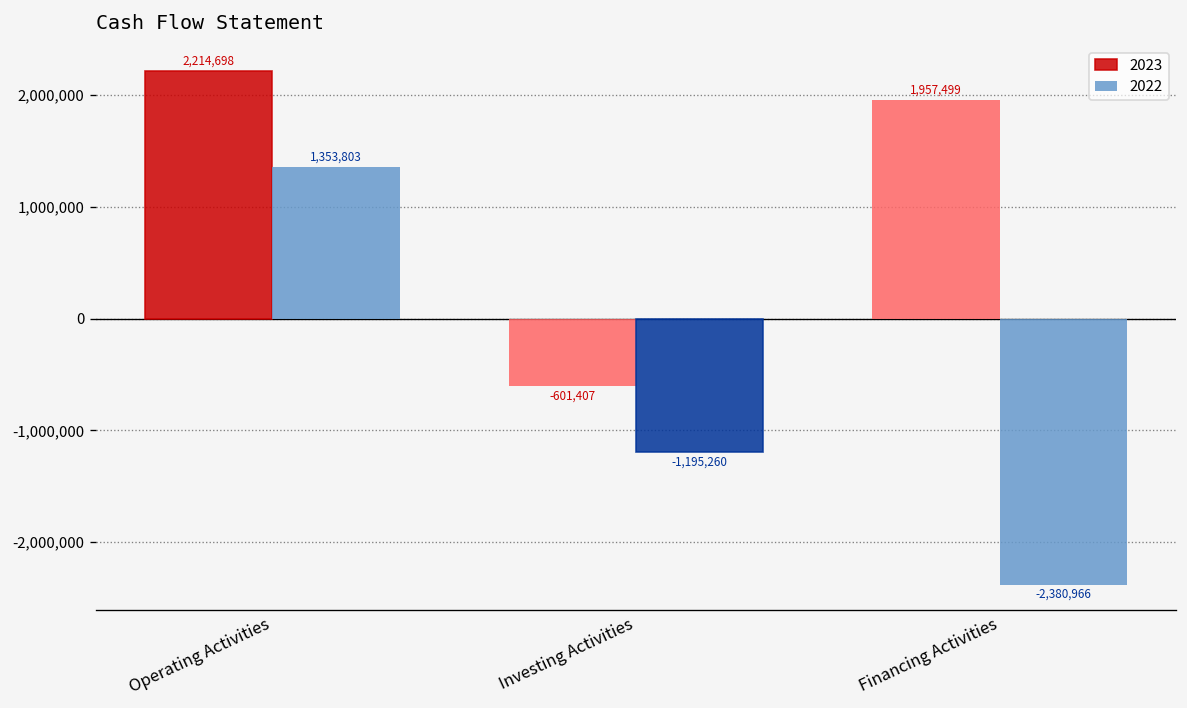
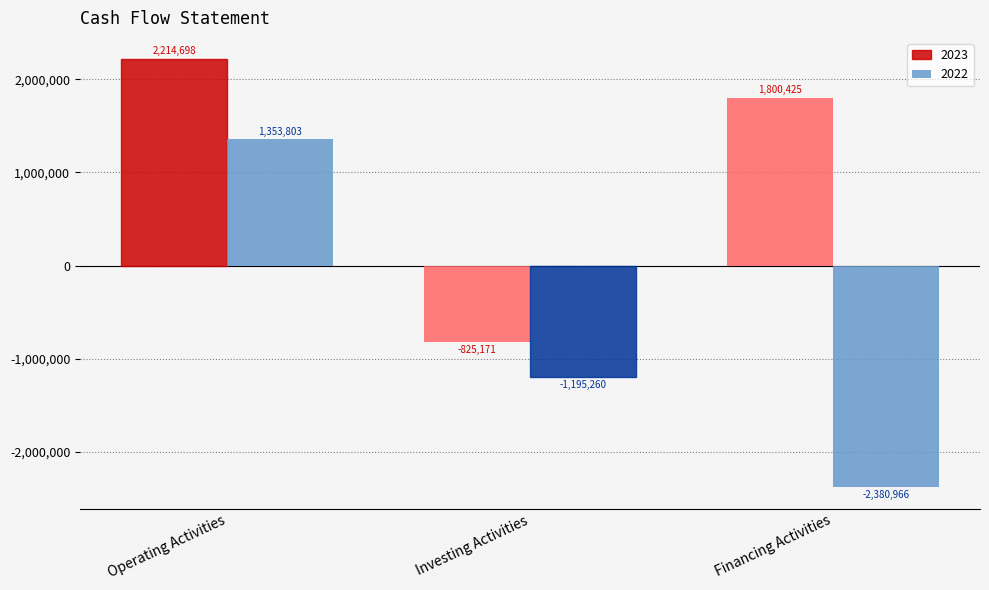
  {
    "2023": {
      "Operating Activities": "2,214,698",
-     "Investing Activities": "-601,407",
-     "Financing Activities": "1,957,499"
+     "Investing Activities": "-825,171",
+     "Financing Activities": "1,800,425"
    },
    "2022": {
      "Operating Activities": "1,353,803",
      "Investing Activities": "-1,195,260",
      "Financing Activities": "-2,380,966"
    }
  }
